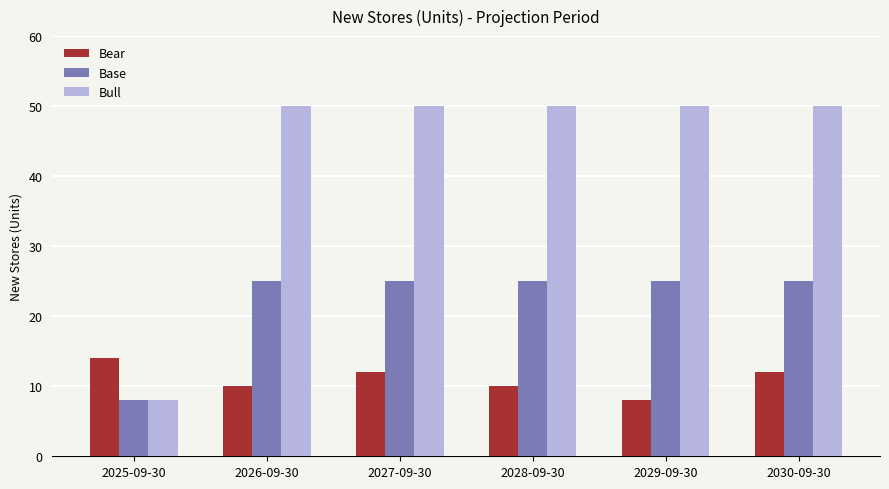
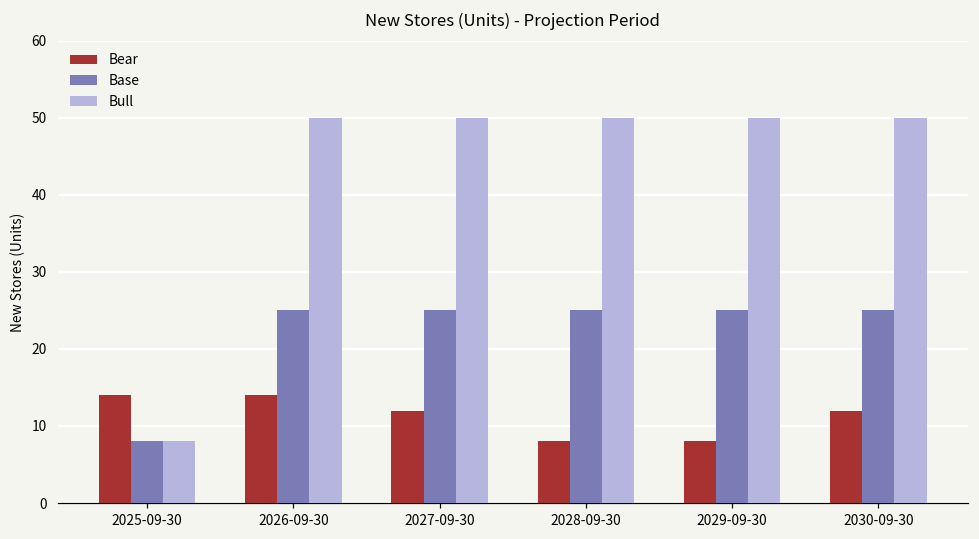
  {
    "Bear": {
      "2025-09-30": 14,
-     "2026-09-30": 10,
+     "2026-09-30": 14,
      "2027-09-30": 12,
-     "2028-09-30": 10,
+     "2028-09-30": 8,
      "2029-09-30": 8,
      "2030-09-30": 12
    },
    "Base": {
      "2025-09-30": 8,
      "2026-09-30": 25,
      "2027-09-30": 25,
      "2028-09-30": 25,
      "2029-09-30": 25,
      "2030-09-30": 25
    },
    "Bull": {
      "2025-09-30": 8,
      "2026-09-30": 50,
      "2027-09-30": 50,
      "2028-09-30": 50,
      "2029-09-30": 50,
      "2030-09-30": 50
    }
  }
